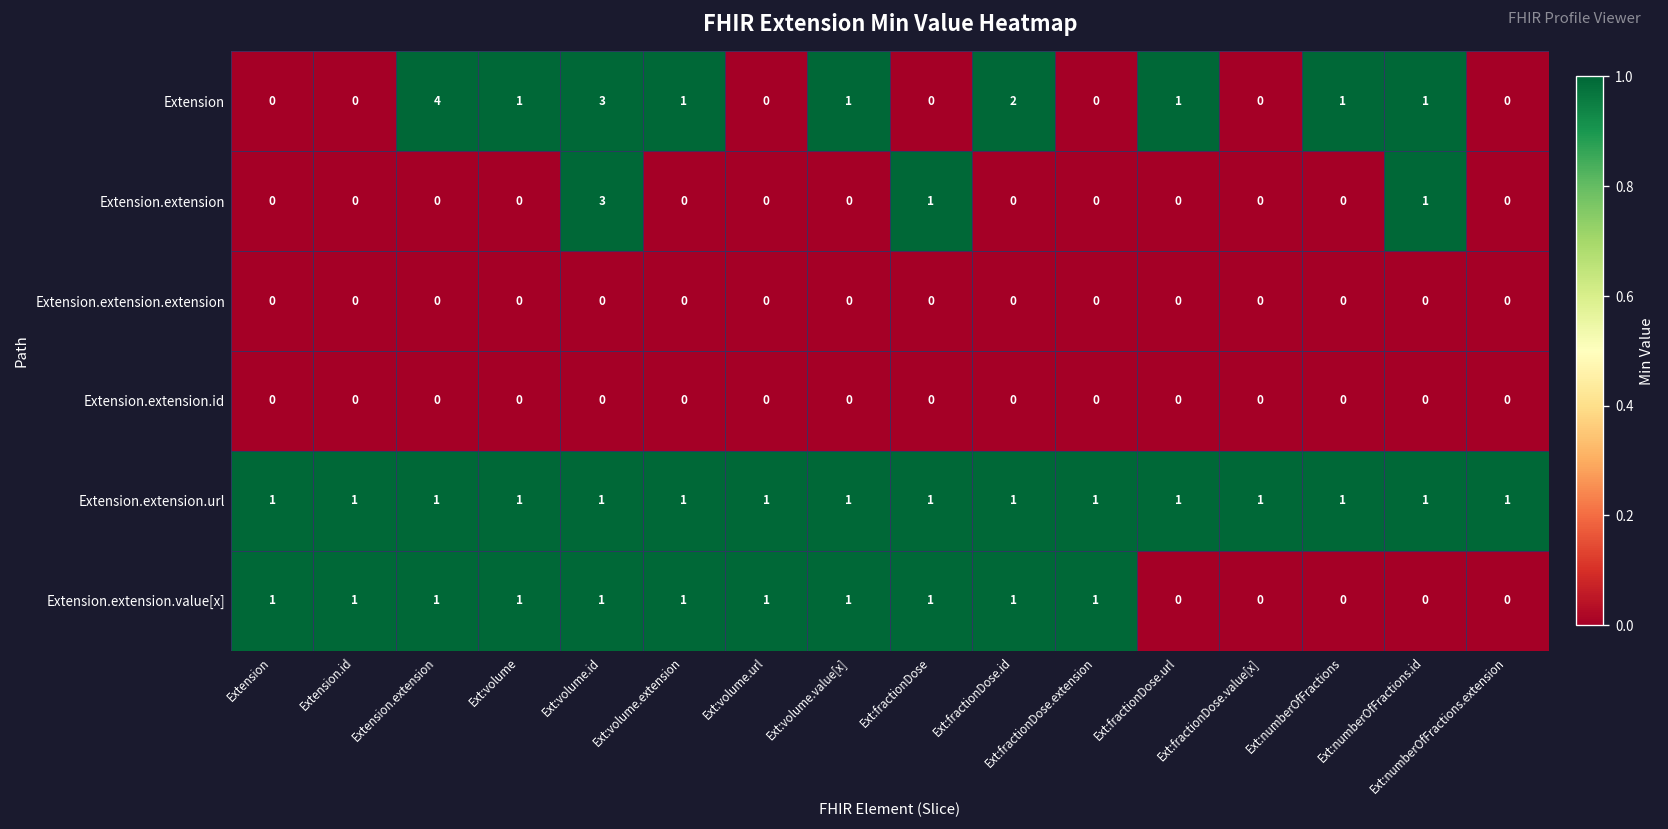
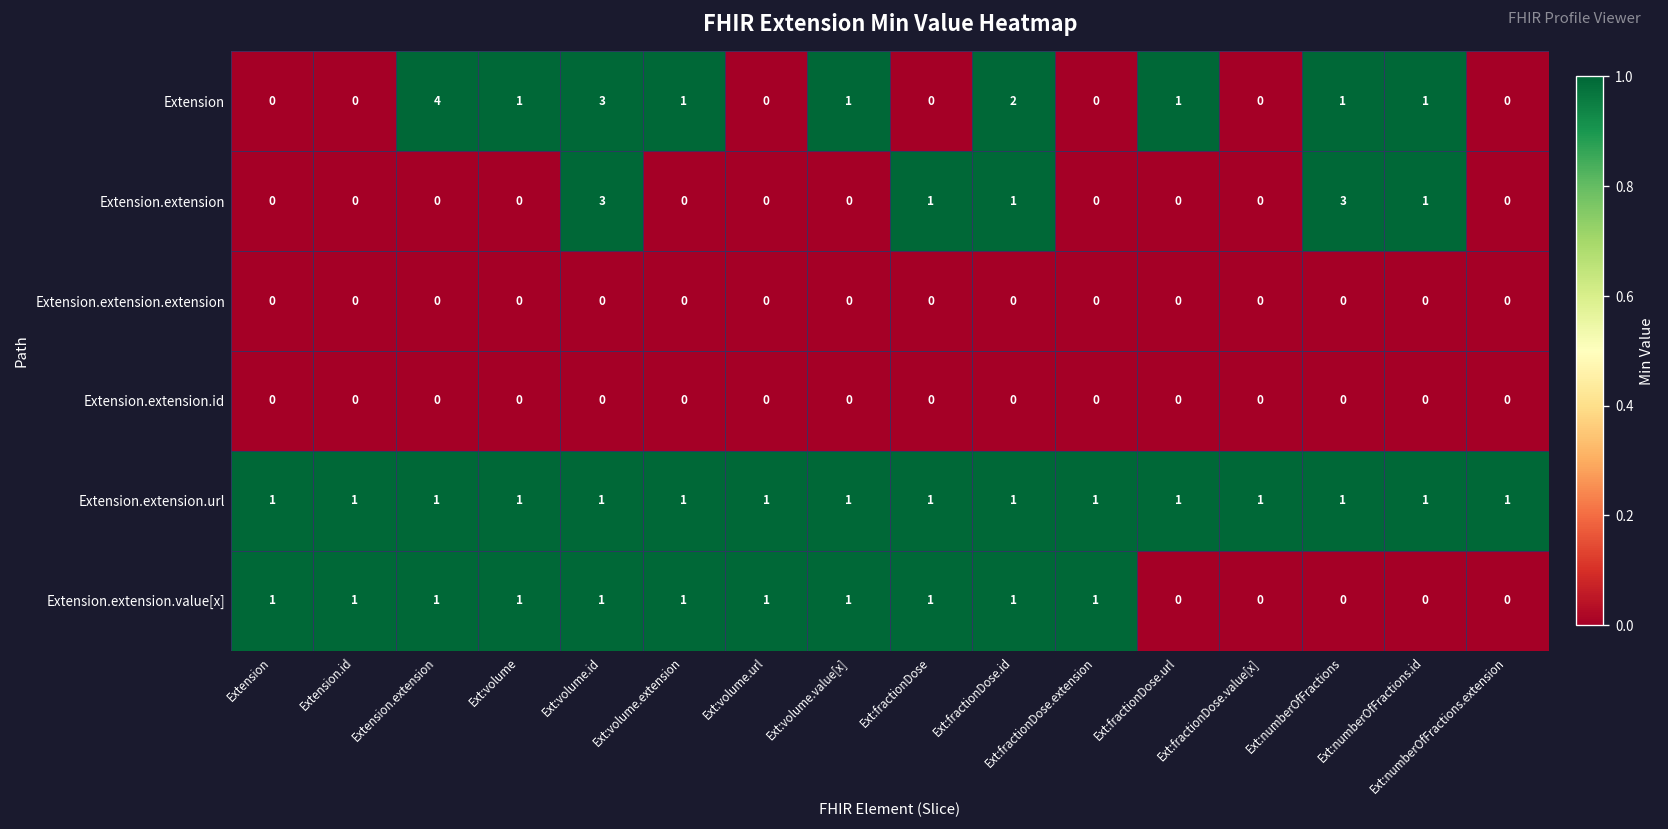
  {
    "Extension": {
      "Extension": 0,
      "Extension.id": 0,
      "Extension.extension": 4,
      "Ext:volume": 1,
      "Ext:volume.id": 3,
      "Ext:volume.extension": 1,
      "Ext:volume.url": 0,
      "Ext:volume.value[x]": 1,
      "Ext:fractionDose": 0,
      "Ext:fractionDose.id": 2,
      "Ext:fractionDose.extension": 0,
      "Ext:fractionDose.url": 1,
      "Ext:fractionDose.value[x]": 0,
      "Ext:numberOfFractions": 1,
      "Ext:numberOfFractions.id": 1,
      "Ext:numberOfFractions.extension": 0
    },
    "Extension.extension": {
      "Extension": 0,
      "Extension.id": 0,
      "Extension.extension": 0,
      "Ext:volume": 0,
      "Ext:volume.id": 3,
      "Ext:volume.extension": 0,
      "Ext:volume.url": 0,
      "Ext:volume.value[x]": 0,
      "Ext:fractionDose": 1,
-     "Ext:fractionDose.id": 0,
+     "Ext:fractionDose.id": 1,
      "Ext:fractionDose.extension": 0,
      "Ext:fractionDose.url": 0,
      "Ext:fractionDose.value[x]": 0,
-     "Ext:numberOfFractions": 0,
+     "Ext:numberOfFractions": 3,
      "Ext:numberOfFractions.id": 1,
      "Ext:numberOfFractions.extension": 0
    },
    "Extension.extension.extension": {
      "Extension": 0,
      "Extension.id": 0,
      "Extension.extension": 0,
      "Ext:volume": 0,
      "Ext:volume.id": 0,
      "Ext:volume.extension": 0,
      "Ext:volume.url": 0,
      "Ext:volume.value[x]": 0,
      "Ext:fractionDose": 0,
      "Ext:fractionDose.id": 0,
      "Ext:fractionDose.extension": 0,
      "Ext:fractionDose.url": 0,
      "Ext:fractionDose.value[x]": 0,
      "Ext:numberOfFractions": 0,
      "Ext:numberOfFractions.id": 0,
      "Ext:numberOfFractions.extension": 0
    },
    "Extension.extension.id": {
      "Extension": 0,
      "Extension.id": 0,
      "Extension.extension": 0,
      "Ext:volume": 0,
      "Ext:volume.id": 0,
      "Ext:volume.extension": 0,
      "Ext:volume.url": 0,
      "Ext:volume.value[x]": 0,
      "Ext:fractionDose": 0,
      "Ext:fractionDose.id": 0,
      "Ext:fractionDose.extension": 0,
      "Ext:fractionDose.url": 0,
      "Ext:fractionDose.value[x]": 0,
      "Ext:numberOfFractions": 0,
      "Ext:numberOfFractions.id": 0,
      "Ext:numberOfFractions.extension": 0
    },
    "Extension.extension.url": {
      "Extension": 1,
      "Extension.id": 1,
      "Extension.extension": 1,
      "Ext:volume": 1,
      "Ext:volume.id": 1,
      "Ext:volume.extension": 1,
      "Ext:volume.url": 1,
      "Ext:volume.value[x]": 1,
      "Ext:fractionDose": 1,
      "Ext:fractionDose.id": 1,
      "Ext:fractionDose.extension": 1,
      "Ext:fractionDose.url": 1,
      "Ext:fractionDose.value[x]": 1,
      "Ext:numberOfFractions": 1,
      "Ext:numberOfFractions.id": 1,
      "Ext:numberOfFractions.extension": 1
    },
    "Extension.extension.value[x]": {
      "Extension": 1,
      "Extension.id": 1,
      "Extension.extension": 1,
      "Ext:volume": 1,
      "Ext:volume.id": 1,
      "Ext:volume.extension": 1,
      "Ext:volume.url": 1,
      "Ext:volume.value[x]": 1,
      "Ext:fractionDose": 1,
      "Ext:fractionDose.id": 1,
      "Ext:fractionDose.extension": 1,
      "Ext:fractionDose.url": 0,
      "Ext:fractionDose.value[x]": 0,
      "Ext:numberOfFractions": 0,
      "Ext:numberOfFractions.id": 0,
      "Ext:numberOfFractions.extension": 0
    }
  }
